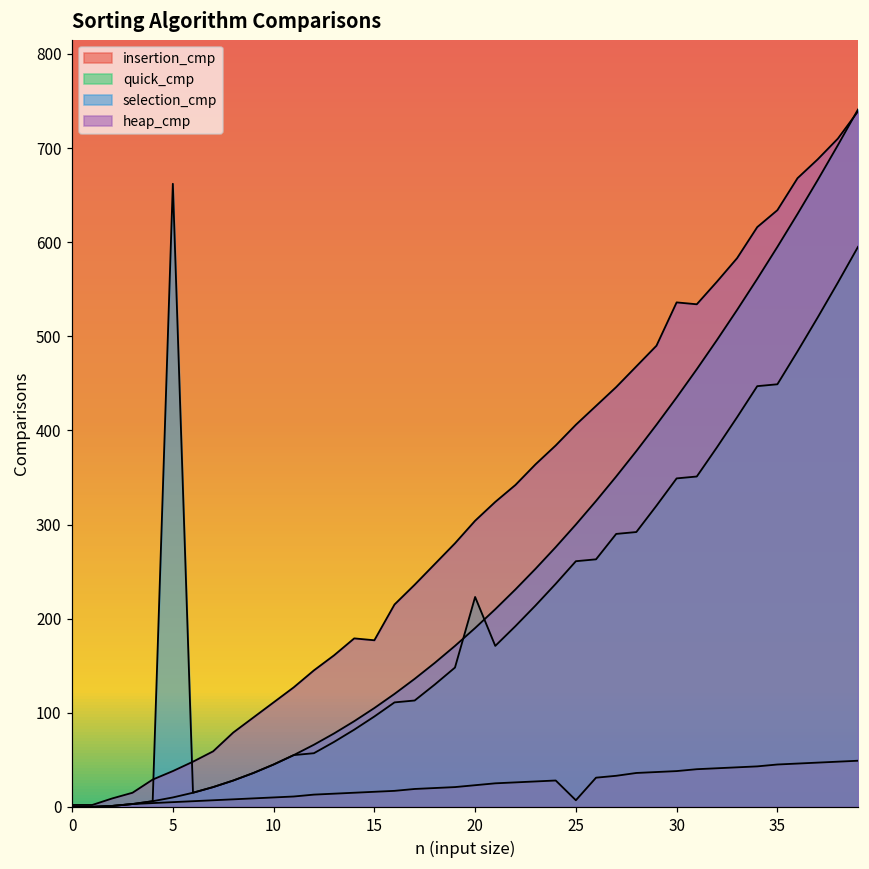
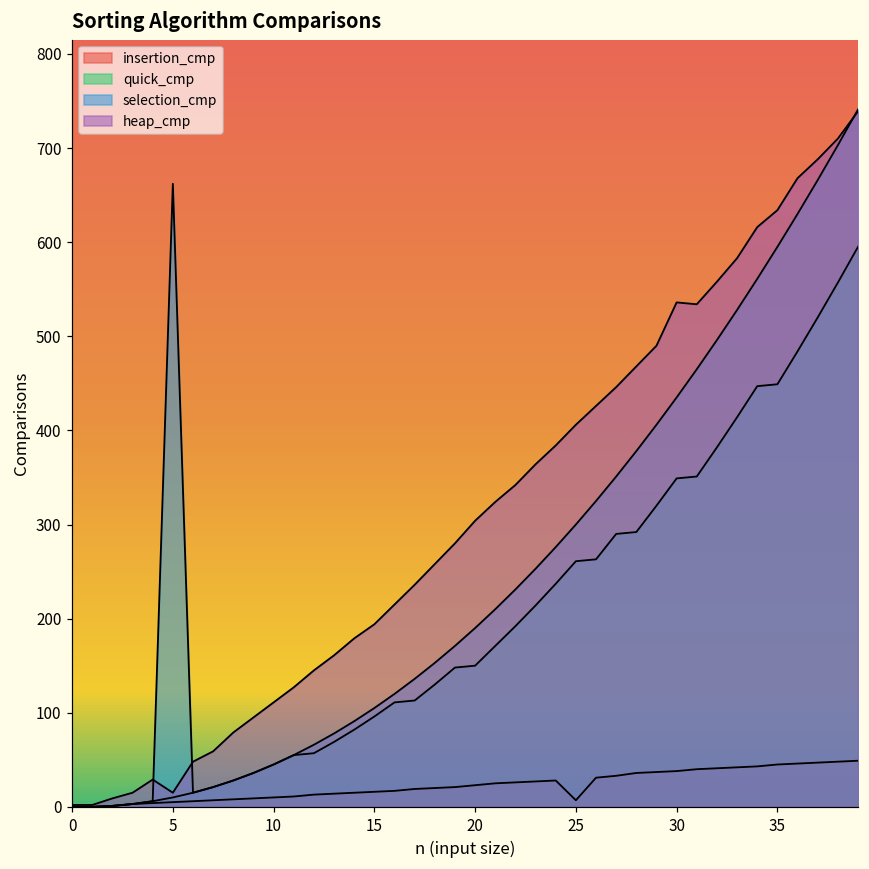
  {
    "insertion_cmp": {
      "5": 10,
      "10": 10,
      "15": 20,
      "20": 20,
      "25": 10,
      "30": 40,
      "35": 50
    },
    "quick_cmp": {
      "5": 10,
      "15": 100,
-     "20": 220,
+     "20": 150,
      "25": 260,
      "30": 350,
      "35": 450
    },
    "selection_cmp": {
      "5": 660,
      "15": 110,
      "20": 190,
      "25": 300,
      "30": 440,
      "35": 600
    },
    "heap_cmp": {
-     "5": 40,
+     "5": 20,
      "10": 110,
-     "15": 180,
+     "15": 190,
      "20": 300,
      "25": 410,
      "30": 540,
      "35": 630
    }
  }
